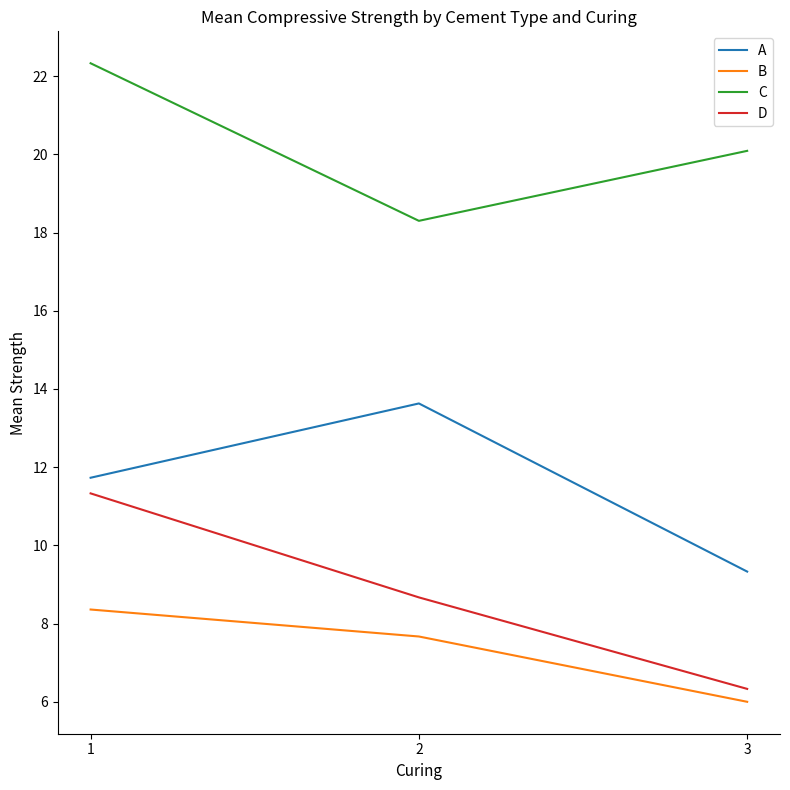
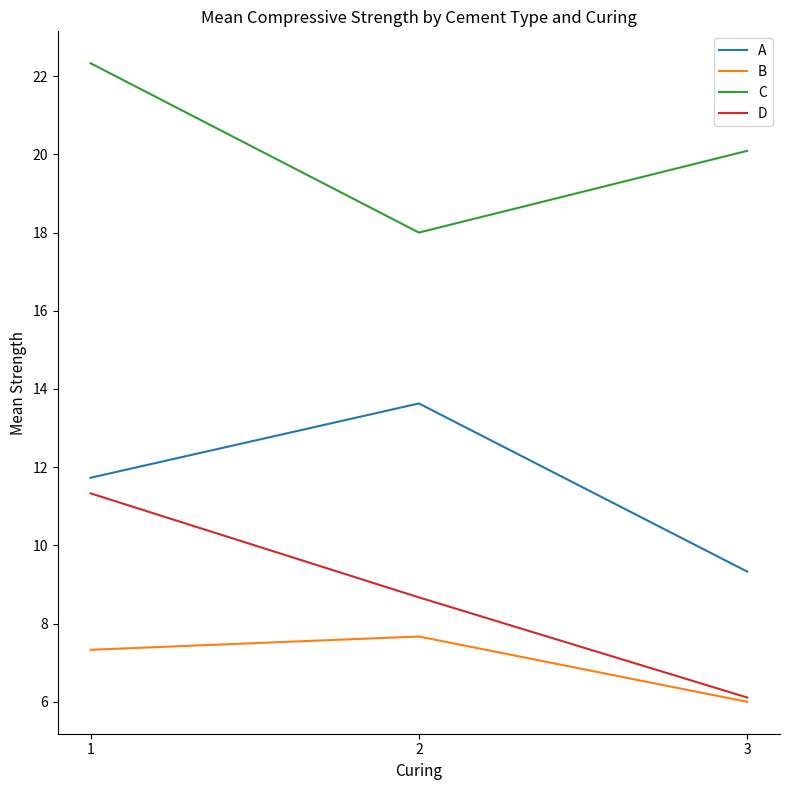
  {
    "A": {
      "1": 11.7,
      "2": 13.6,
      "3": 9.3
    },
    "B": {
-     "1": 8.4,
+     "1": 7.3,
      "2": 7.7,
      "3": 6.0
    },
    "C": {
      "1": 22.3,
-     "2": 18.3,
+     "2": 18.0,
      "3": 20.1
    },
    "D": {
      "1": 11.3,
      "2": 8.7,
-     "3": 6.3
+     "3": 6.1
    }
  }
